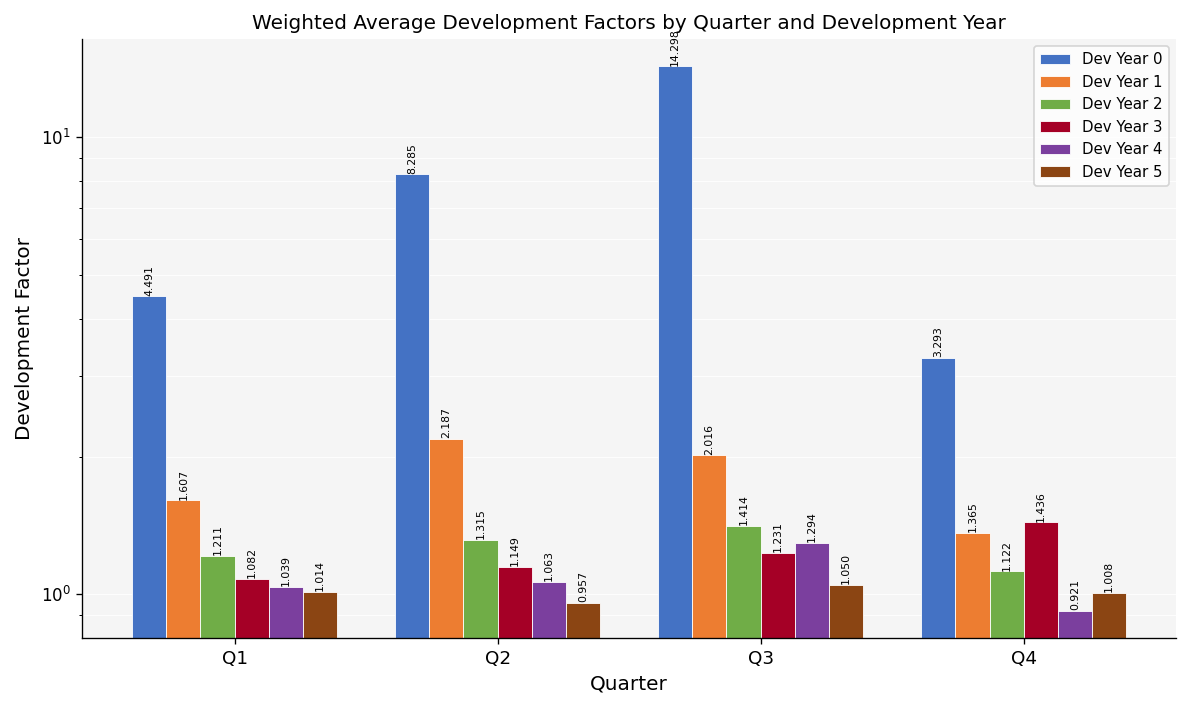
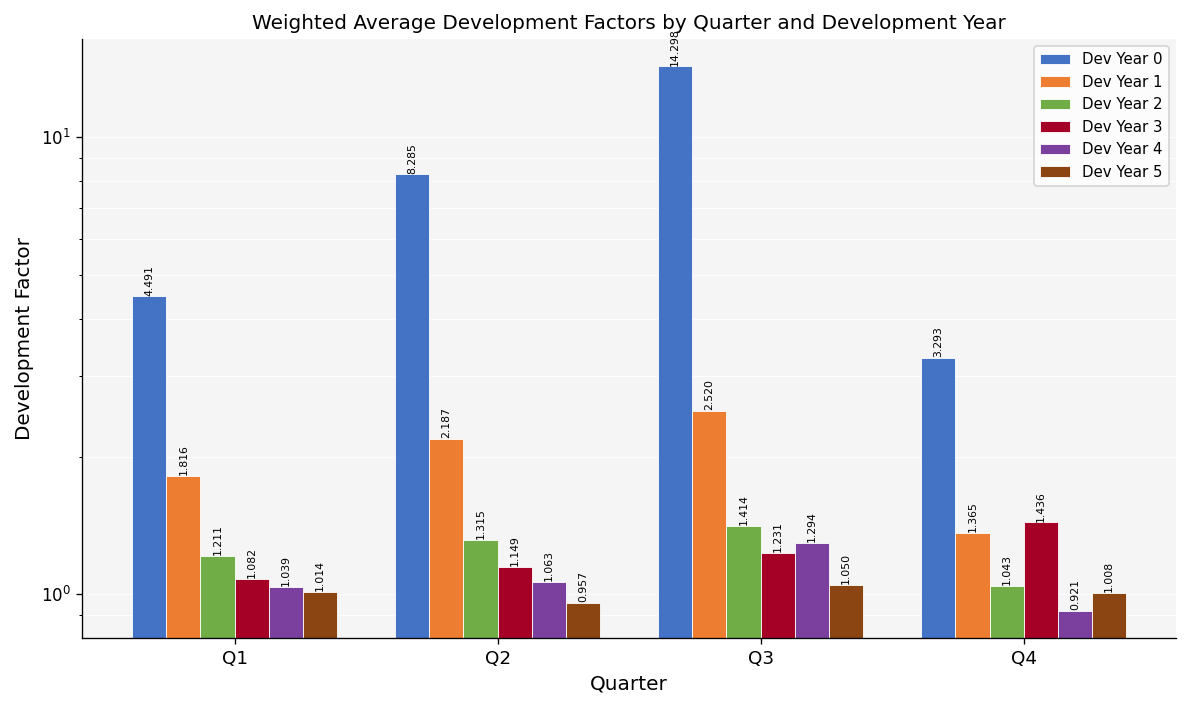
  {
    "Dev Year 0": {
      "Q1": 4.491,
      "Q2": 8.285,
      "Q3": 14.298,
      "Q4": 3.293
    },
    "Dev Year 1": {
-     "Q1": 1.607,
+     "Q1": 1.816,
      "Q2": 2.187,
-     "Q3": 2.016,
+     "Q3": 2.520,
      "Q4": 1.365
    },
    "Dev Year 2": {
      "Q1": 1.211,
      "Q2": 1.315,
      "Q3": 1.414,
-     "Q4": 1.122
+     "Q4": 1.043
    },
    "Dev Year 3": {
      "Q1": 1.082,
      "Q2": 1.149,
      "Q3": 1.231,
      "Q4": 1.436
    },
    "Dev Year 4": {
      "Q1": 1.039,
      "Q2": 1.063,
      "Q3": 1.294,
      "Q4": 0.921
    },
    "Dev Year 5": {
      "Q1": 1.014,
      "Q2": 0.957,
      "Q3": 1.050,
      "Q4": 1.008
    }
  }
